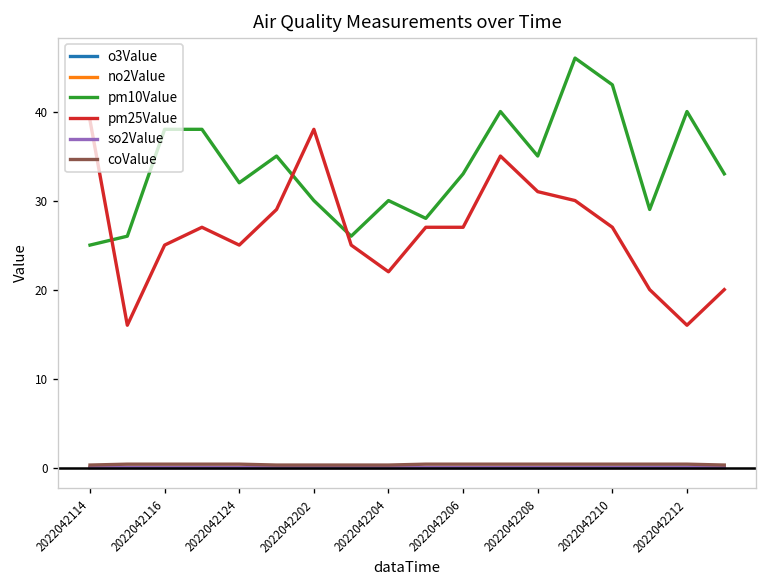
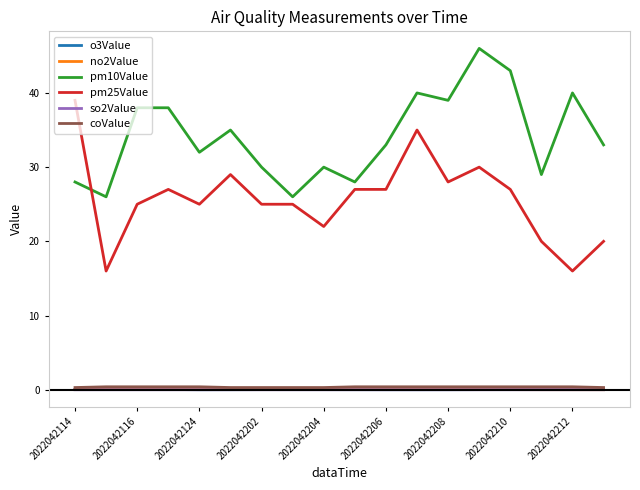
  {
    "pm10Value": {
-     "2022042114": 25,
+     "2022042114": 28,
      "2022042124": 32,
      "2022042202": 30,
      "2022042204": 30,
      "2022042206": 33,
-     "2022042208": 35,
+     "2022042208": 39,
      "2022042210": 43,
      "2022042212": 40
    },
    "pm25Value": {
      "2022042116": 25,
      "2022042124": 25,
-     "2022042202": 38,
+     "2022042202": 25,
      "2022042204": 22,
      "2022042206": 27,
-     "2022042208": 31,
+     "2022042208": 28,
      "2022042210": 27,
      "2022042212": 16
    },
    "coValue": {
      "2022042116": 0,
      "2022042124": 0,
      "2022042206": 0,
      "2022042208": 0,
      "2022042210": 0,
      "2022042212": 0
    }
  }
